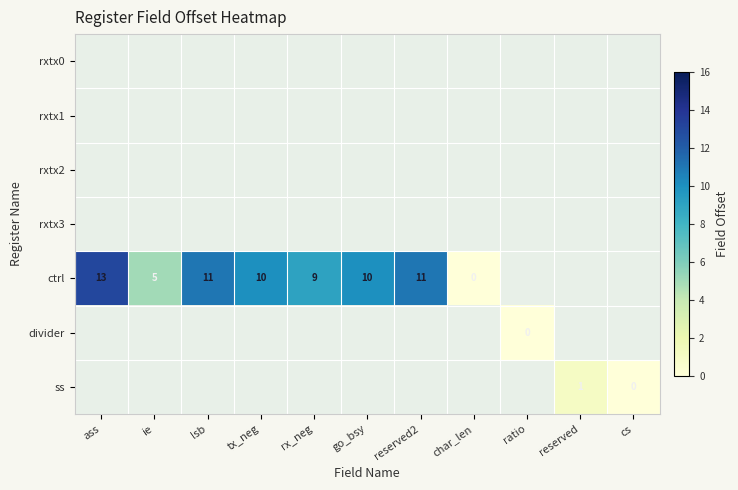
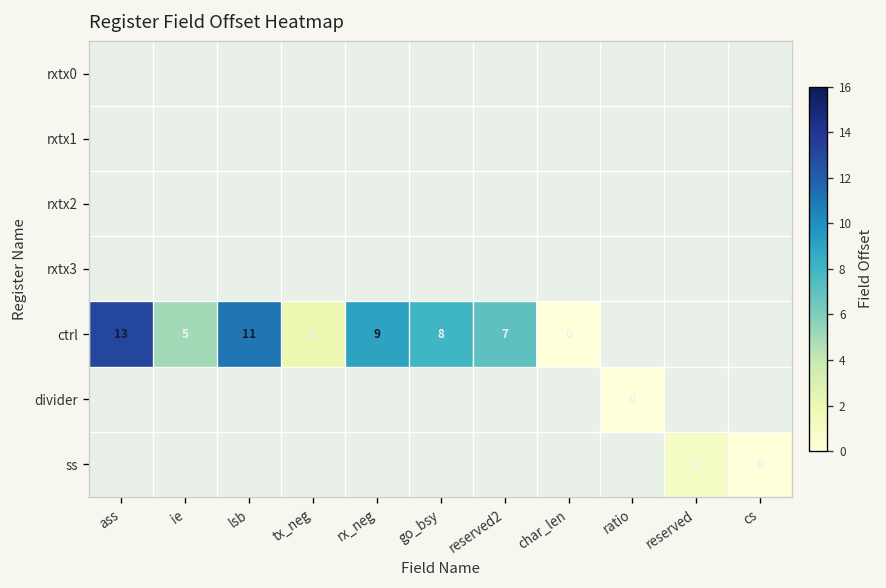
  {
    "ctrl": {
      "ass": 13,
      "ie": 5,
      "lsb": 11,
-     "tx_neg": 10,
+     "tx_neg": 2,
      "rx_neg": 9,
-     "go_bsy": 10,
-     "reserved2": 11
+     "go_bsy": 8,
+     "reserved2": 7
    }
  }
